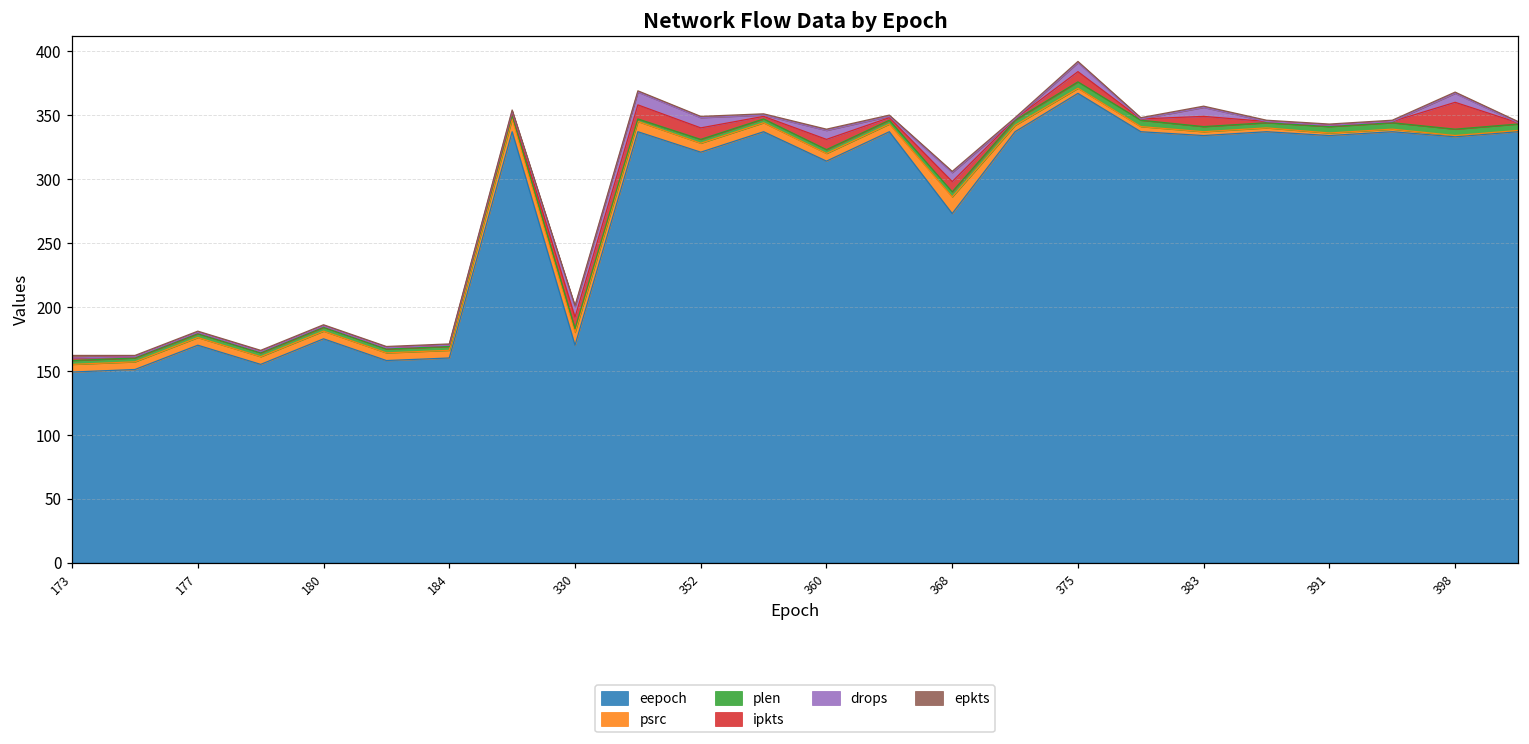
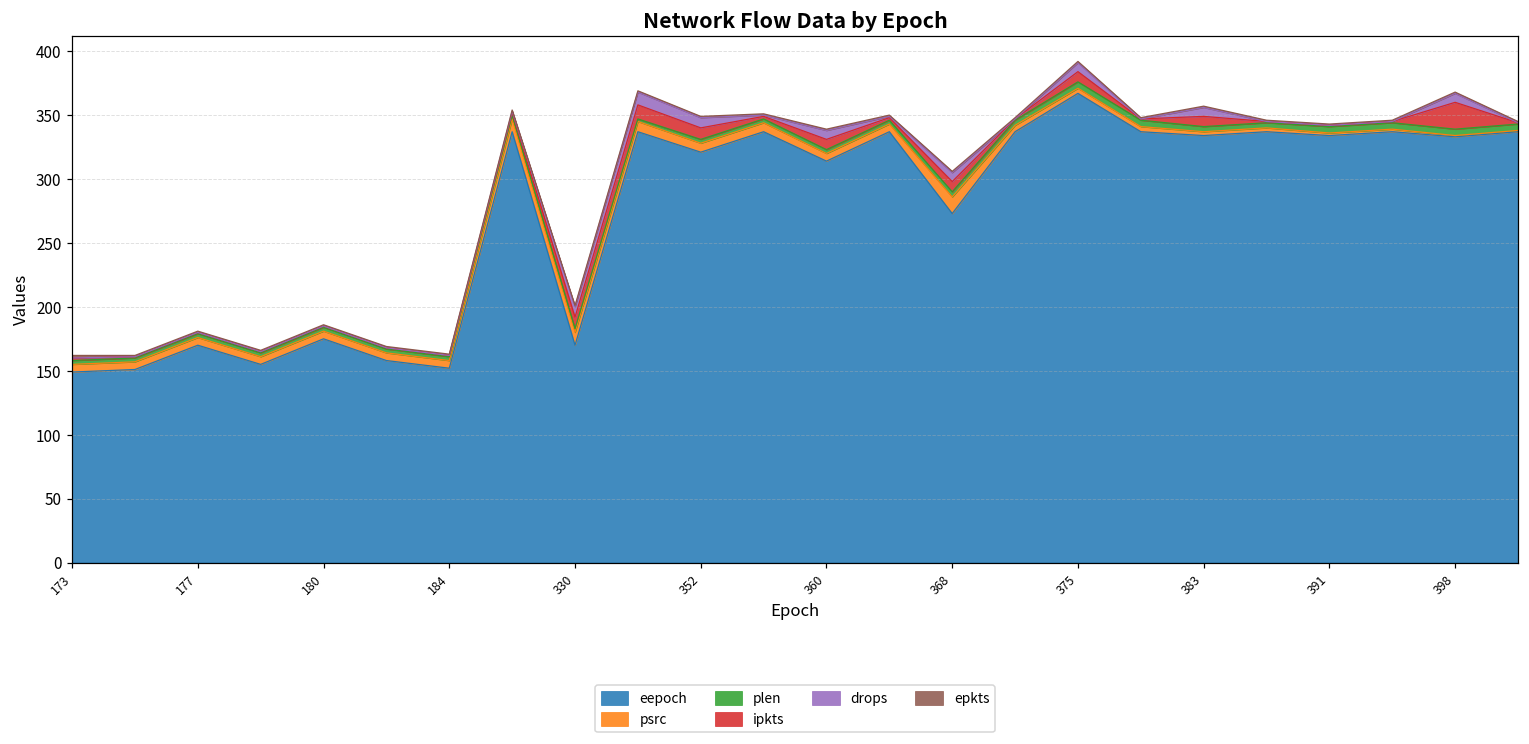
  {
    "eepoch": {
      "173": 149,
      "177": 170,
      "180": 175,
-     "184": 160,
+     "184": 152,
      "330": 170,
      "352": 321,
      "360": 314,
      "368": 273,
      "375": 367,
      "383": 334
    },
    "psrc": {
      "173": 6,
      "177": 6,
      "180": 6,
      "184": 6,
      "330": 10,
      "352": 7,
      "360": 6,
      "368": 13,
      "375": 4,
      "383": 3
    },
    "plen": {
      "330": 3,
      "352": 3,
      "360": 3,
      "368": 4,
      "375": 5,
      "383": 4,
      "398": 5
    },
    "ipkts": {
      "330": 9,
      "352": 9,
      "360": 8,
      "368": 8,
      "375": 8,
      "383": 8,
      "398": 21
    }
  }
